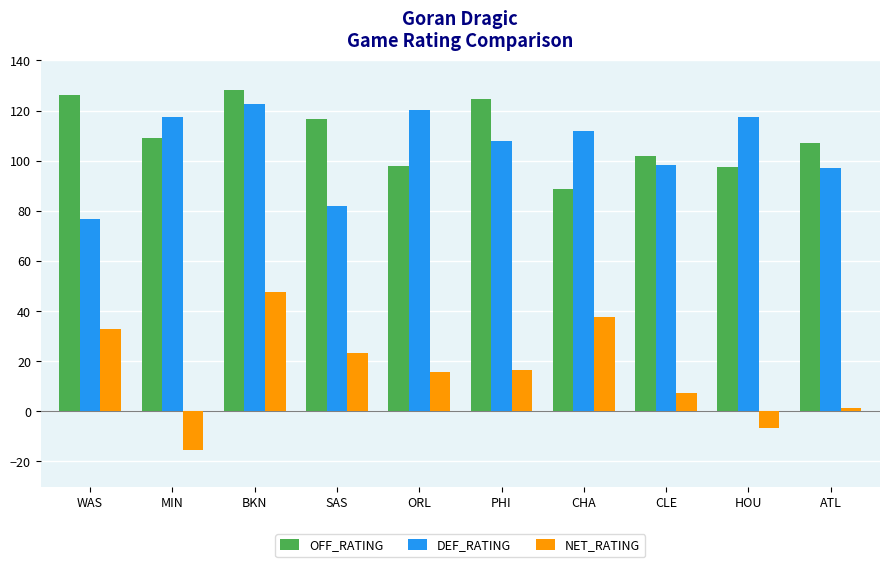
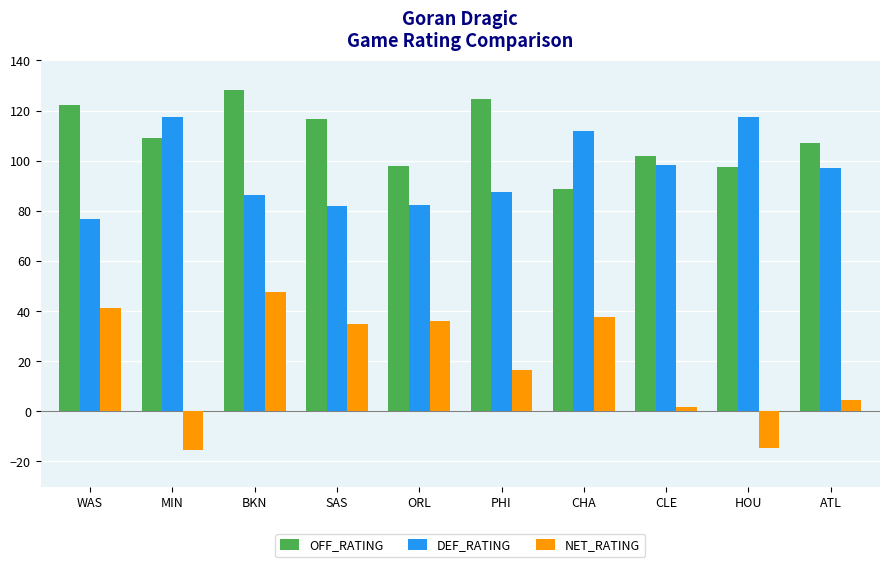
  {
    "OFF_RATING": {
-     "WAS": 126,
+     "WAS": 122,
      "MIN": 109,
      "BKN": 128,
      "SAS": 117,
      "ORL": 98,
      "PHI": 125,
      "CHA": 89,
      "CLE": 102,
      "HOU": 98,
      "ATL": 107
    },
    "DEF_RATING": {
      "WAS": 77,
      "MIN": 117,
-     "BKN": 123,
+     "BKN": 86,
      "SAS": 82,
-     "ORL": 120,
-     "PHI": 108,
+     "ORL": 82,
+     "PHI": 87,
      "CHA": 112,
      "CLE": 98,
      "HOU": 117,
      "ATL": 97
    },
    "NET_RATING": {
-     "WAS": 33,
+     "WAS": 41,
      "MIN": -16,
      "BKN": 48,
-     "SAS": 23,
-     "ORL": 16,
+     "SAS": 35,
+     "ORL": 36,
      "PHI": 17,
      "CHA": 38,
-     "CLE": 8,
-     "HOU": -7,
-     "ATL": 1
+     "CLE": 2,
+     "HOU": -15,
+     "ATL": 5
    }
  }
